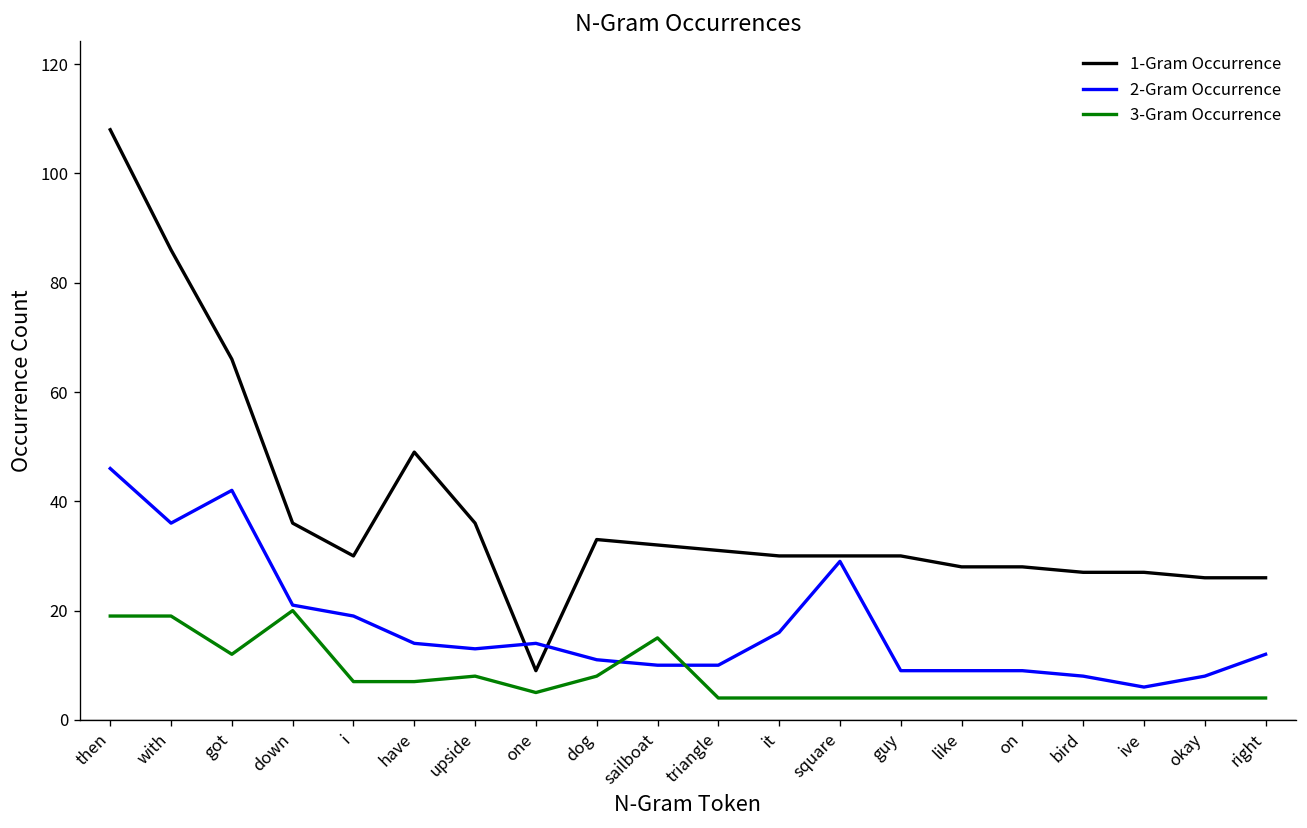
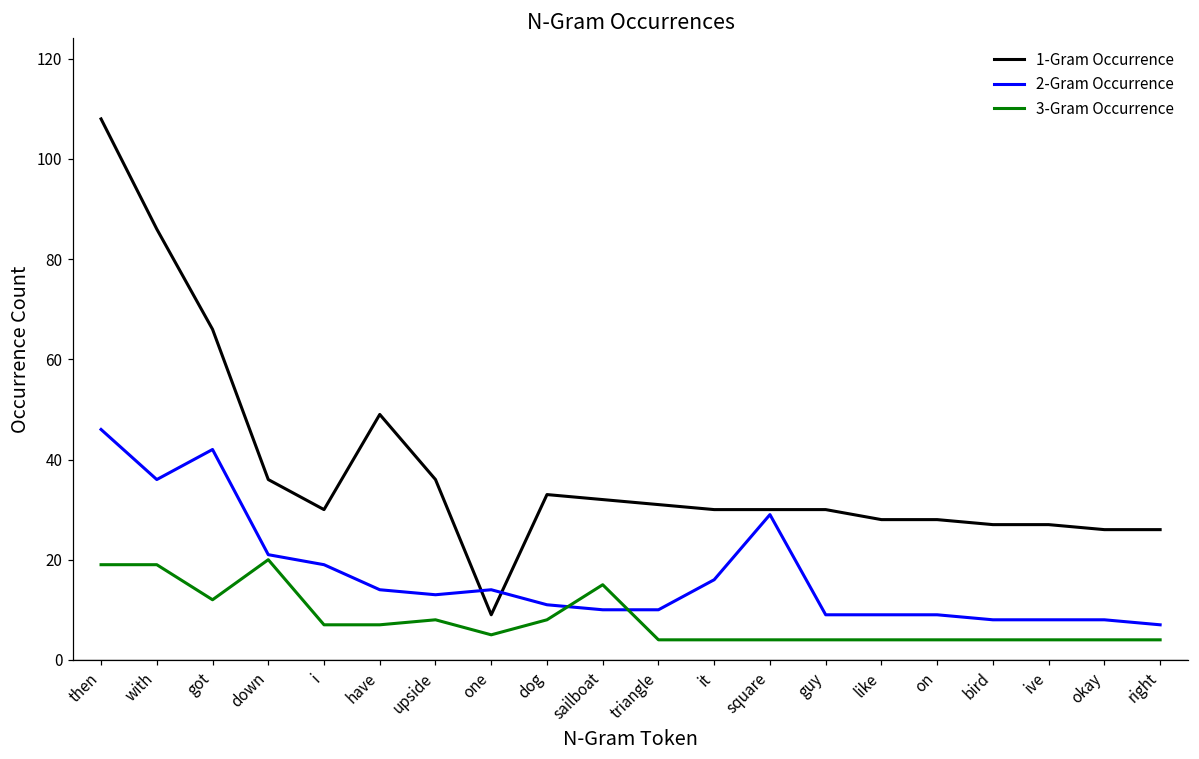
  {
    "1-Gram Occurrence": {
      "then": 108,
      "with": 86,
      "got": 66,
      "down": 36,
      "i": 30,
      "have": 49,
      "upside": 36,
      "one": 9,
      "dog": 33,
      "sailboat": 32,
      "triangle": 31,
      "it": 30,
      "square": 30,
      "guy": 30,
      "like": 28,
      "on": 28,
      "bird": 27,
      "ive": 27,
      "okay": 26,
      "right": 26
    },
    "2-Gram Occurrence": {
      "then": 46,
      "with": 36,
      "got": 42,
      "down": 21,
      "i": 19,
      "have": 14,
      "upside": 13,
      "one": 14,
      "dog": 11,
      "sailboat": 10,
      "triangle": 10,
      "it": 16,
      "square": 29,
      "guy": 9,
      "like": 9,
      "on": 9,
      "bird": 8,
-     "ive": 6,
+     "ive": 8,
      "okay": 8,
-     "right": 12
+     "right": 7
    },
    "3-Gram Occurrence": {
      "then": 19,
      "with": 19,
      "got": 12,
      "down": 20,
      "i": 7,
      "have": 7,
      "upside": 8,
      "one": 5,
      "dog": 8,
      "sailboat": 15,
      "triangle": 4,
      "it": 4,
      "square": 4,
      "guy": 4,
      "like": 4,
      "on": 4,
      "bird": 4,
      "ive": 4,
      "okay": 4,
      "right": 4
    }
  }
